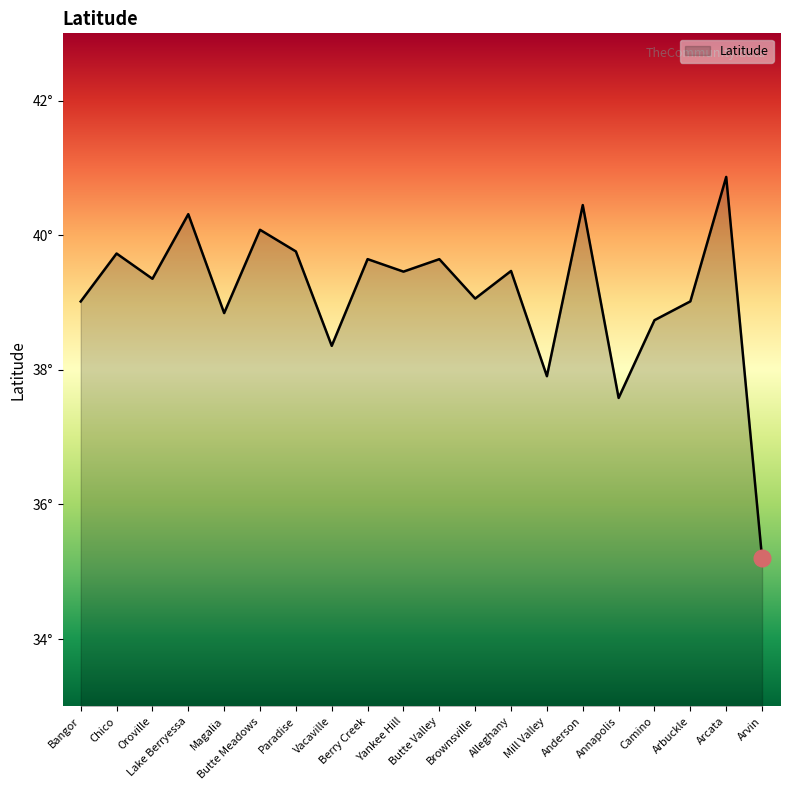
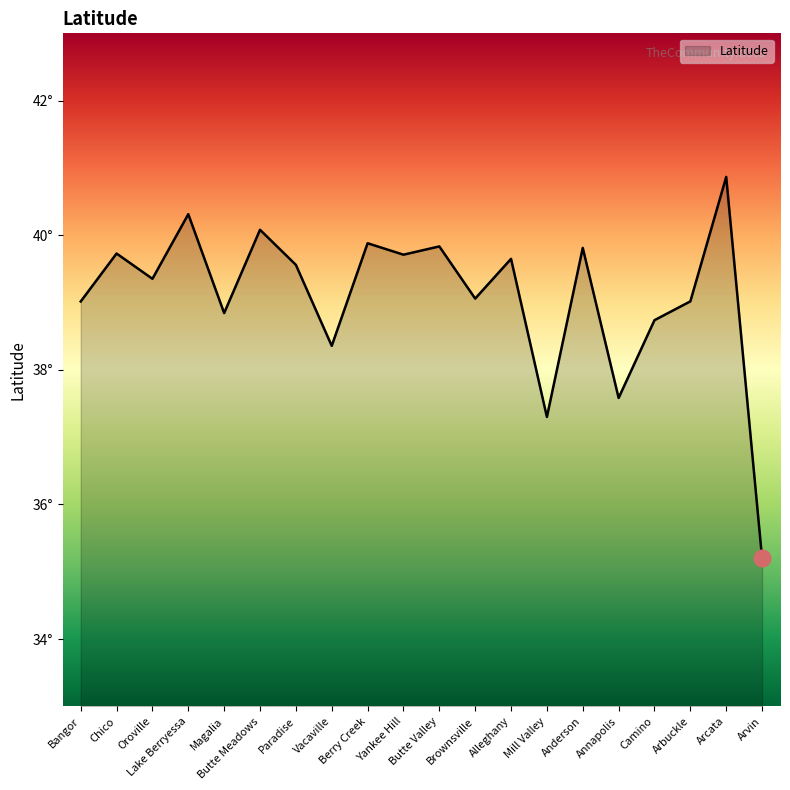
  {
    "Latitude": {
      "Bangor": "39.0°",
      "Chico": "39.7°",
      "Oroville": "39.4°",
      "Lake Berryessa": "40.3°",
      "Magalia": "38.8°",
      "Butte Meadows": "40.1°",
-     "Paradise": "39.8°",
+     "Paradise": "39.6°",
      "Vacaville": "38.4°",
-     "Berry Creek": "39.6°",
-     "Yankee Hill": "39.5°",
-     "Butte Valley": "39.6°",
+     "Berry Creek": "39.9°",
+     "Yankee Hill": "39.7°",
+     "Butte Valley": "39.8°",
      "Brownsville": "39.1°",
-     "Alleghany": "39.5°",
-     "Mill Valley": "37.9°",
-     "Anderson": "40.4°",
+     "Alleghany": "39.6°",
+     "Mill Valley": "37.3°",
+     "Anderson": "39.8°",
      "Annapolis": "37.6°",
      "Camino": "38.7°",
      "Arbuckle": "39.0°",
      "Arcata": "40.9°"
    }
  }
